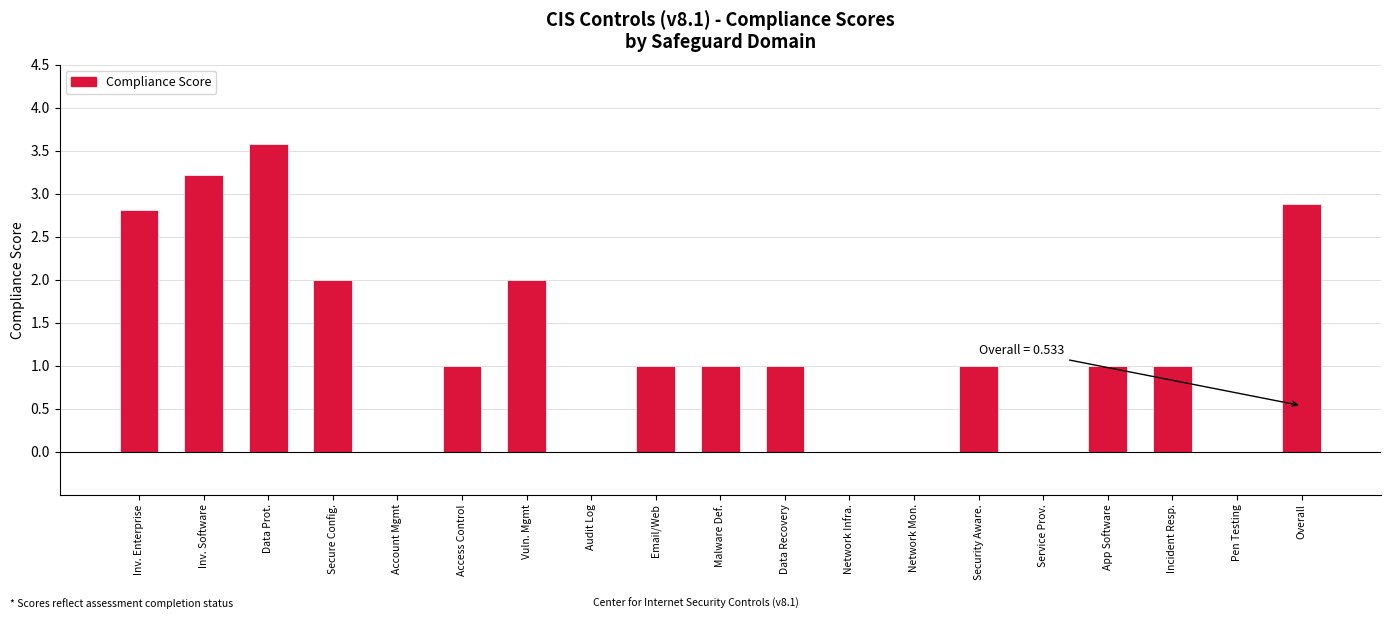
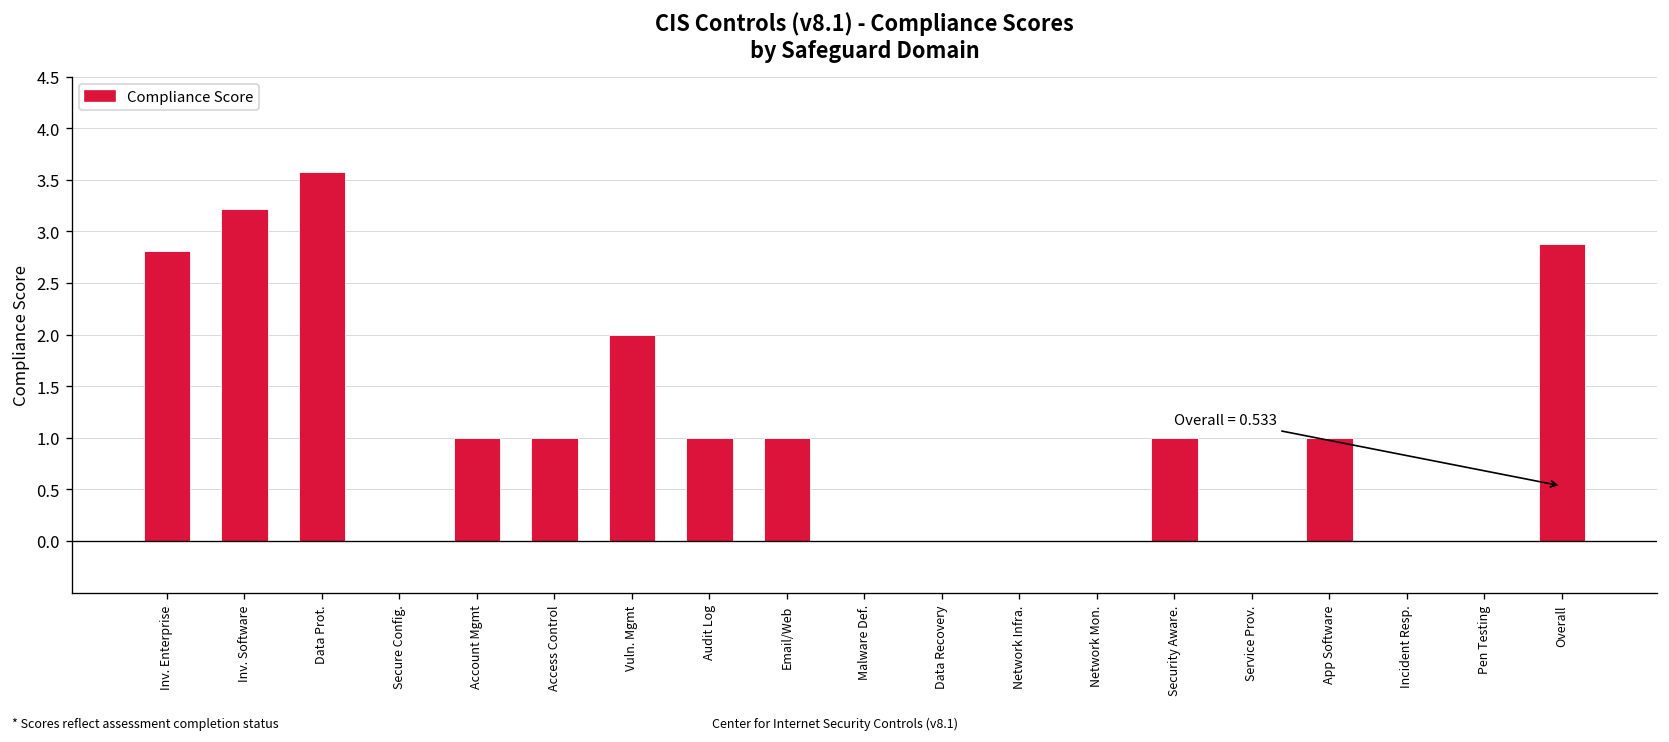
  {
    "Inv. Enterprise": 2.8,
    "Inv. Software": 3.2,
    "Data Prot.": 3.6,
-   "Secure Config.": 2,
-   "Account Mgmt": 0,
+   "Secure Config.": 0,
+   "Account Mgmt": 1,
    "Access Control": 1,
    "Vuln. Mgmt": 2,
-   "Audit Log": 0,
+   "Audit Log": 1,
    "Email/Web": 1,
-   "Malware Def.": 1,
-   "Data Recovery": 1,
+   "Malware Def.": 0,
+   "Data Recovery": 0,
    "Network Infra.": 0,
    "Network Mon.": 0,
    "Service Prov.": 0,
-   "Incident Resp.": 1,
+   "Incident Resp.": 0,
    "Pen Testing": 0,
    "Overall": 2.9
  }
